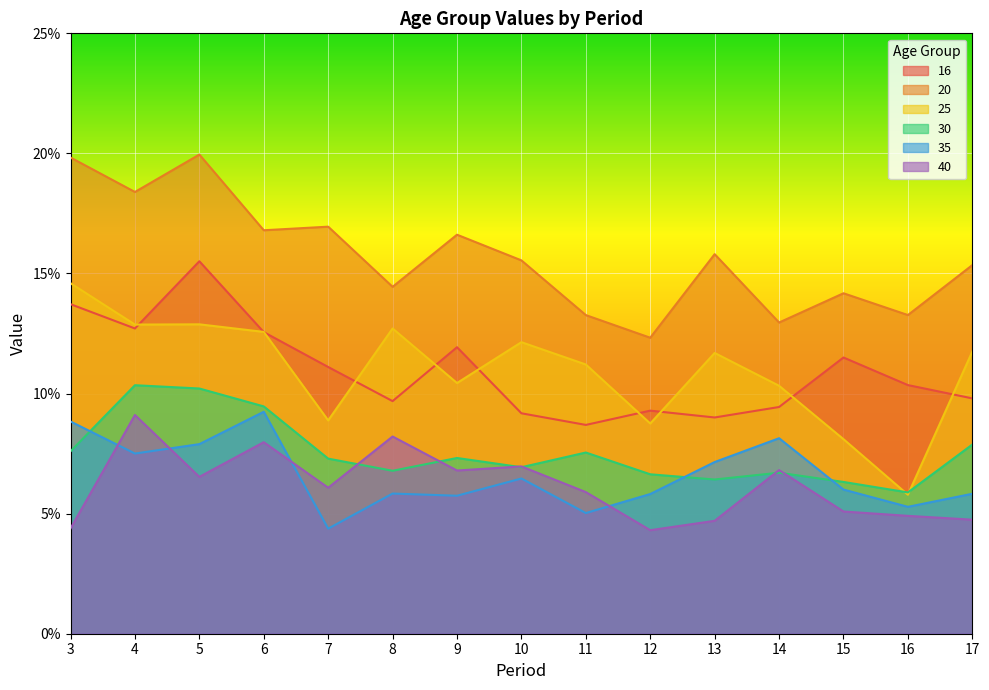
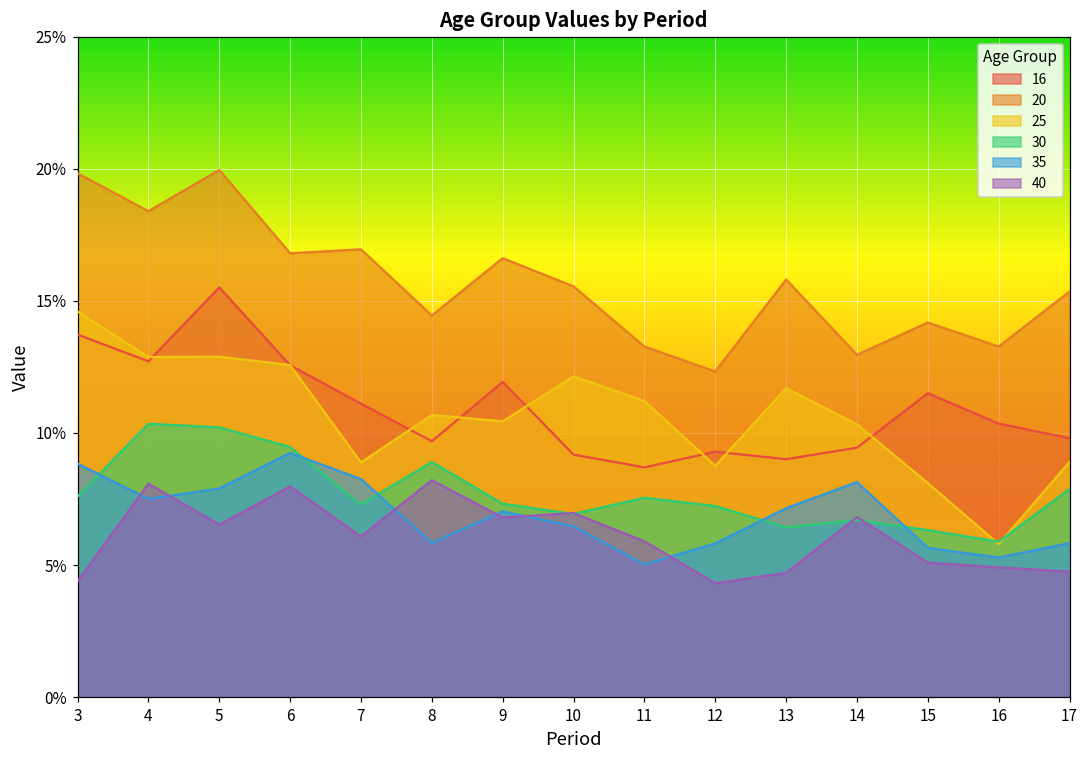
  {
    "25": {
      "3": "14.6%",
      "4": "12.9%",
      "5": "12.9%",
      "7": "8.9%",
-     "8": "12.7%",
+     "8": "10.7%",
      "9": "10.4%",
      "10": "12.1%",
      "11": "11.2%",
      "12": "8.8%",
      "13": "11.7%",
      "14": "10.3%",
      "15": "8.1%",
-     "17": "11.8%"
+     "17": "8.9%"
    },
    "30": {
      "3": "7.6%",
      "4": "10.3%",
      "5": "10.2%",
      "6": "9.5%",
      "7": "7.3%",
-     "8": "6.8%",
+     "8": "8.9%",
      "9": "7.3%",
      "11": "7.5%",
-     "12": "6.6%",
+     "12": "7.2%",
      "13": "6.4%",
      "14": "6.7%",
      "15": "6.3%",
      "17": "7.9%"
    },
    "35": {
      "3": "8.8%",
      "4": "7.5%",
      "5": "7.9%",
      "6": "9.2%",
-     "7": "4.4%",
+     "7": "8.3%",
      "8": "5.8%",
-     "9": "5.7%",
+     "9": "7.0%",
      "10": "6.5%",
      "11": "5.0%",
      "12": "5.8%",
      "13": "7.1%",
      "14": "8.1%",
-     "15": "6.0%",
+     "15": "5.6%",
      "16": "5.3%",
      "17": "5.8%"
    },
    "40": {
      "3": "4.4%",
-     "4": "9.1%",
+     "4": "8.1%",
      "5": "6.5%",
      "6": "8.0%",
      "7": "6.1%",
      "8": "8.2%",
      "9": "6.8%",
      "11": "5.9%",
      "12": "4.3%",
      "13": "4.7%",
      "14": "6.8%",
      "15": "5.1%",
      "16": "4.9%",
      "17": "4.7%"
    }
  }
